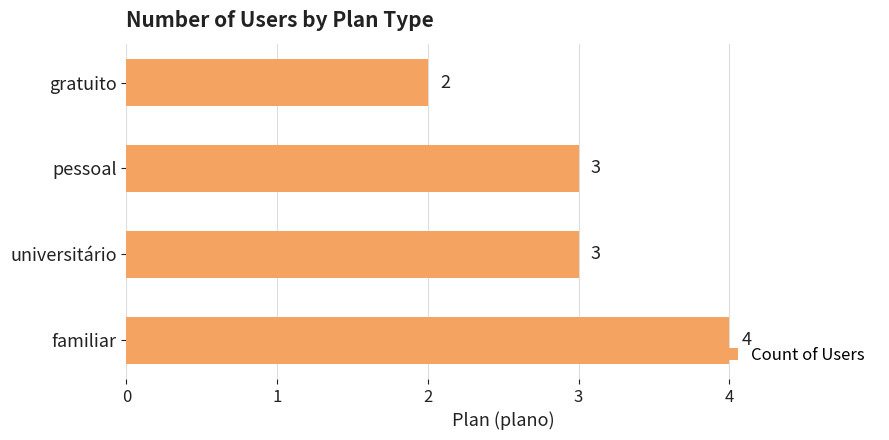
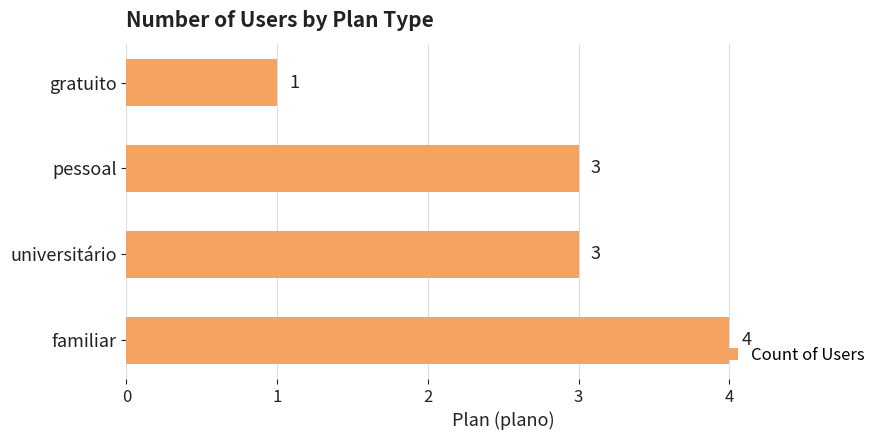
  {
-   "gratuito": 2,
+   "gratuito": 1,
    "pessoal": 3,
    "universitário": 3
  }
